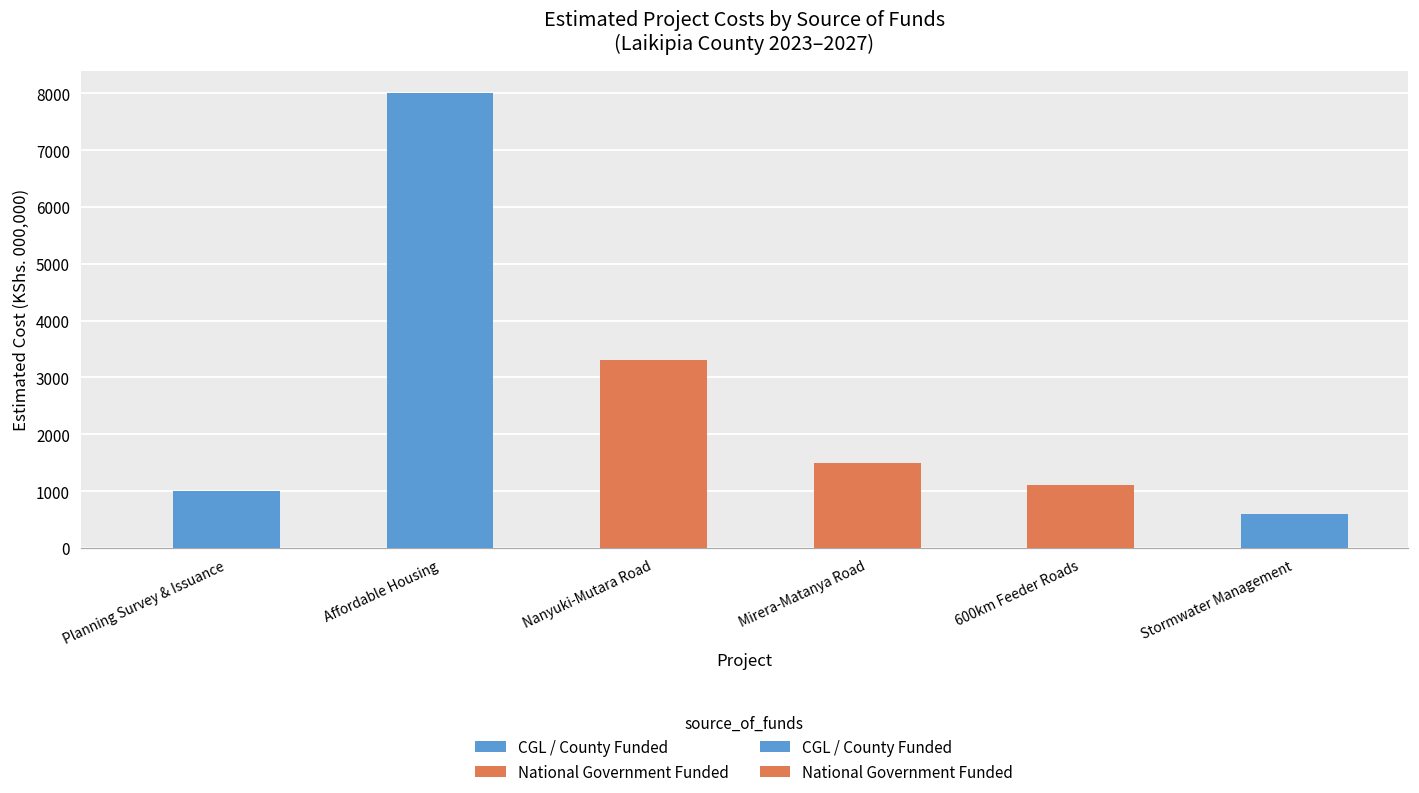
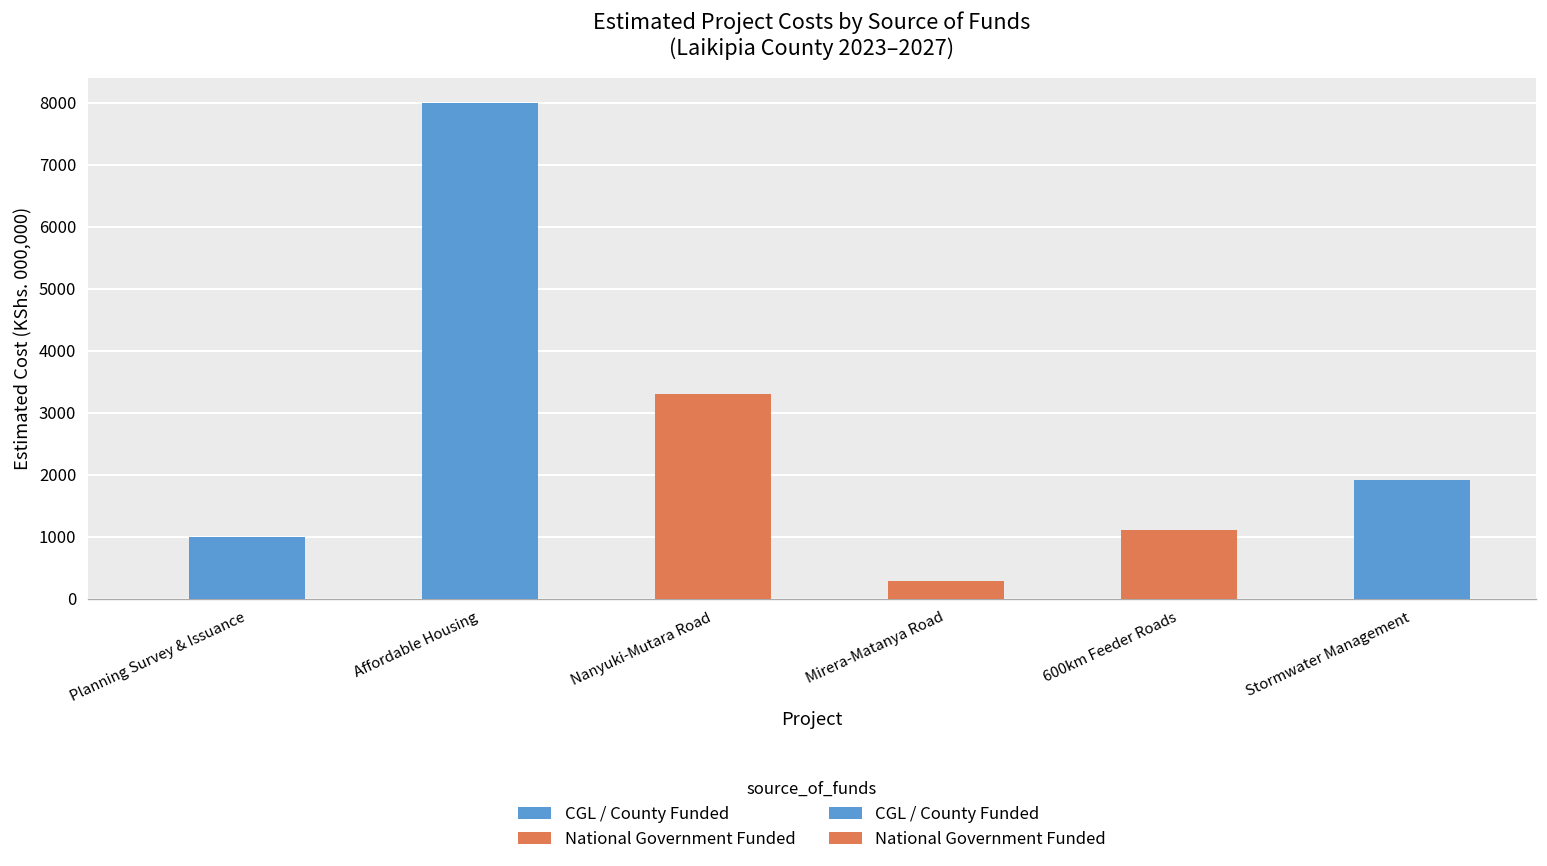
  {
    "Affordable Housing": 8000,
    "Nanyuki-Mutara Road": 3300,
-   "Mirera-Matanya Road": 1500,
+   "Mirera-Matanya Road": 300,
    "600km Feeder Roads": 1100,
-   "Stormwater Management": 600
+   "Stormwater Management": 1900
  }
